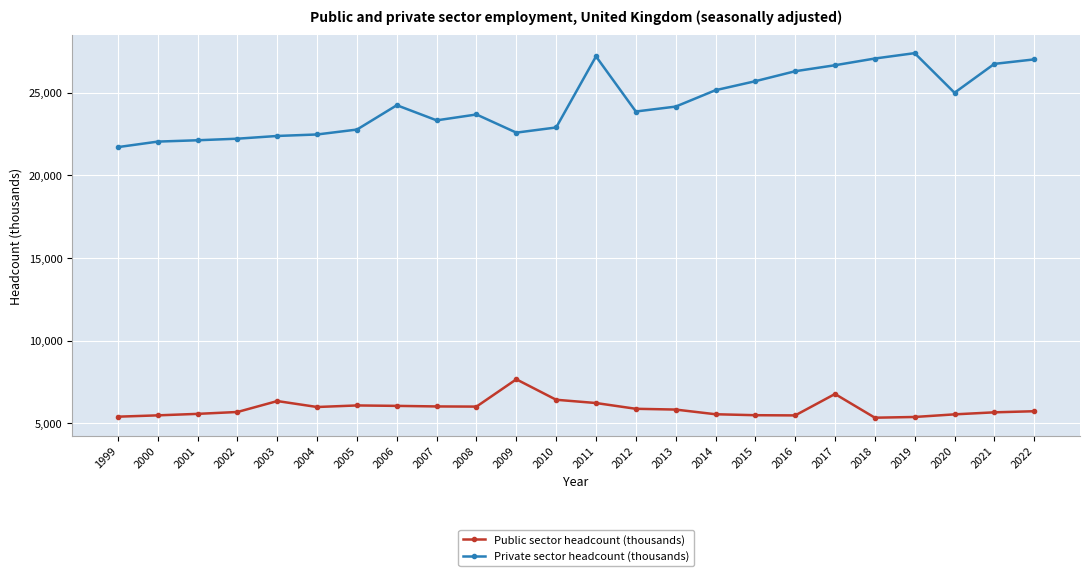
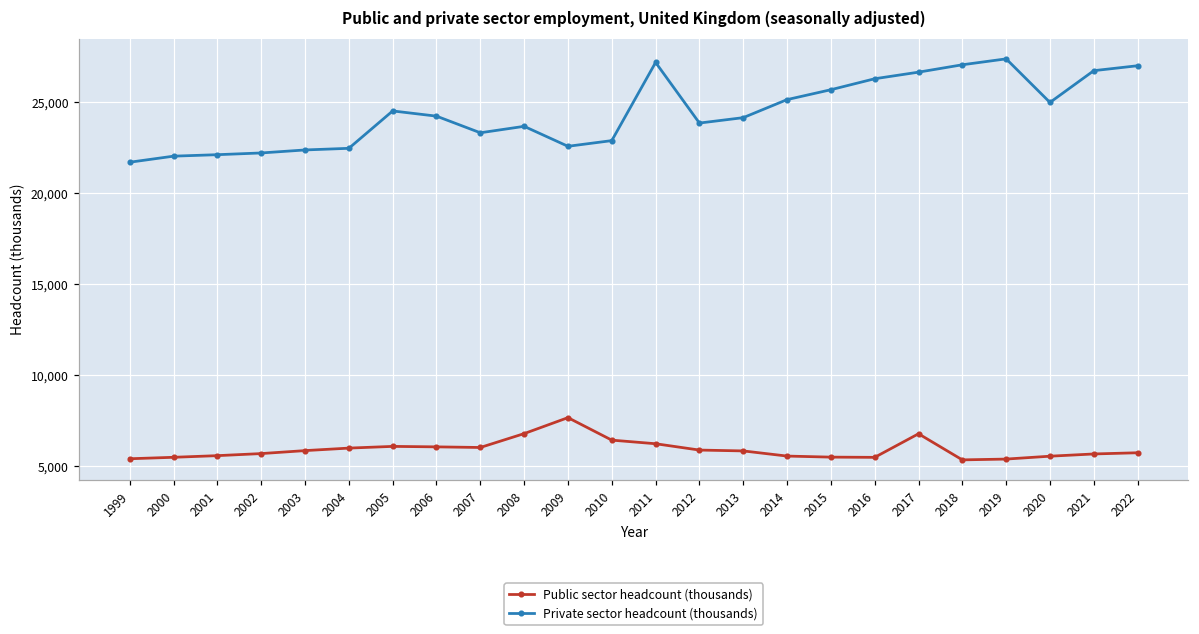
  {
    "Public sector headcount (thousands)": {
      "1999": "5,400",
      "2000": "5,500",
      "2001": "5,600",
      "2002": "5,700",
-     "2003": "6,400",
+     "2003": "5,900",
      "2004": "6,000",
      "2005": "6,100",
      "2006": "6,100",
      "2007": "6,000",
-     "2008": "6,000",
+     "2008": "6,800",
      "2009": "7,700",
      "2010": "6,400",
      "2011": "6,200",
      "2012": "5,900",
      "2013": "5,800",
      "2014": "5,600",
      "2015": "5,500",
      "2016": "5,500",
      "2017": "6,800",
      "2018": "5,300",
      "2019": "5,400",
      "2020": "5,600",
      "2021": "5,700",
      "2022": "5,700"
    },
    "Private sector headcount (thousands)": {
      "1999": "21,700",
      "2000": "22,000",
      "2001": "22,100",
      "2002": "22,200",
      "2003": "22,400",
      "2004": "22,500",
-     "2005": "22,800",
+     "2005": "24,500",
      "2006": "24,200",
      "2007": "23,300",
      "2008": "23,700",
      "2009": "22,600",
      "2010": "22,900",
      "2011": "27,200",
      "2012": "23,900",
      "2013": "24,200",
      "2014": "25,100",
      "2015": "25,700",
      "2016": "26,300",
      "2017": "26,700",
      "2018": "27,100",
      "2019": "27,400",
      "2020": "25,000",
      "2021": "26,700",
      "2022": "27,000"
    }
  }
